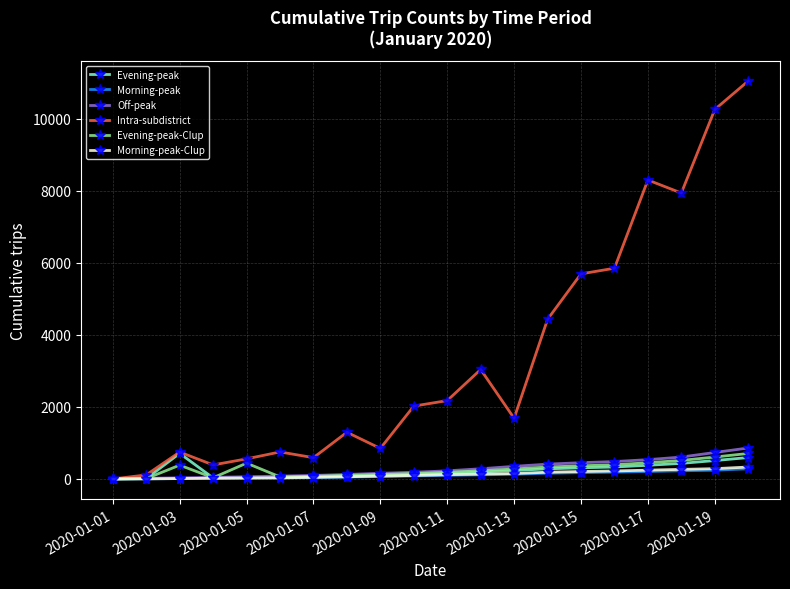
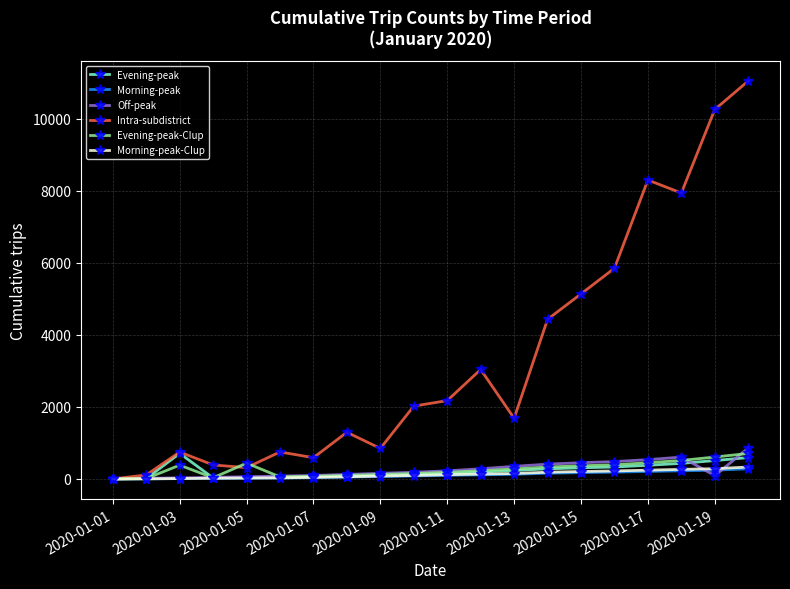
  {
    "Evening-peak": {
      "2020-01-19": 500
    },
    "Off-peak": {
      "2020-01-13": 300,
      "2020-01-15": 500,
      "2020-01-17": 500,
-     "2020-01-19": 700
+     "2020-01-19": 100
    },
    "Intra-subdistrict": {
-     "2020-01-05": 600,
+     "2020-01-05": 300,
      "2020-01-07": 600,
      "2020-01-09": 800,
      "2020-01-11": 2200,
      "2020-01-13": 1700,
-     "2020-01-15": 5700,
+     "2020-01-15": 5100,
      "2020-01-17": 8300,
      "2020-01-19": 10300
    },
    "Evening-peak-CIup": {
      "2020-01-03": 400,
      "2020-01-05": 400,
      "2020-01-19": 600
    }
  }
